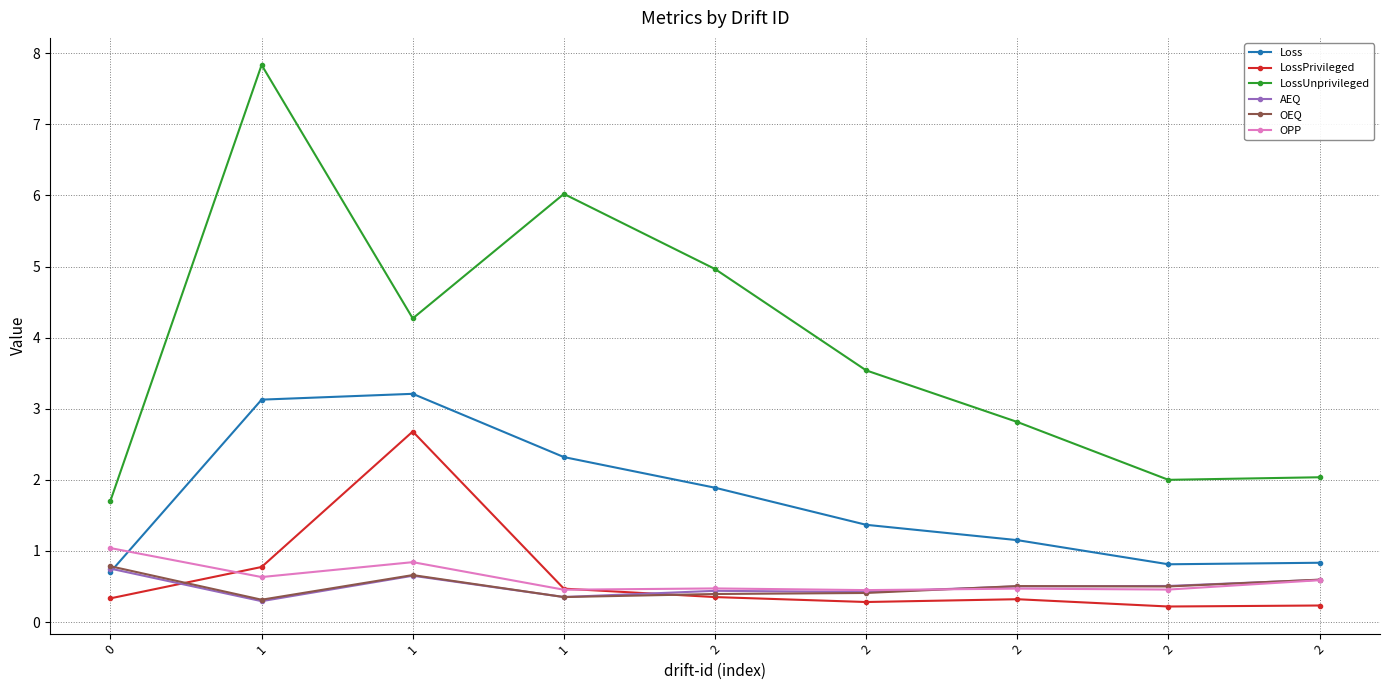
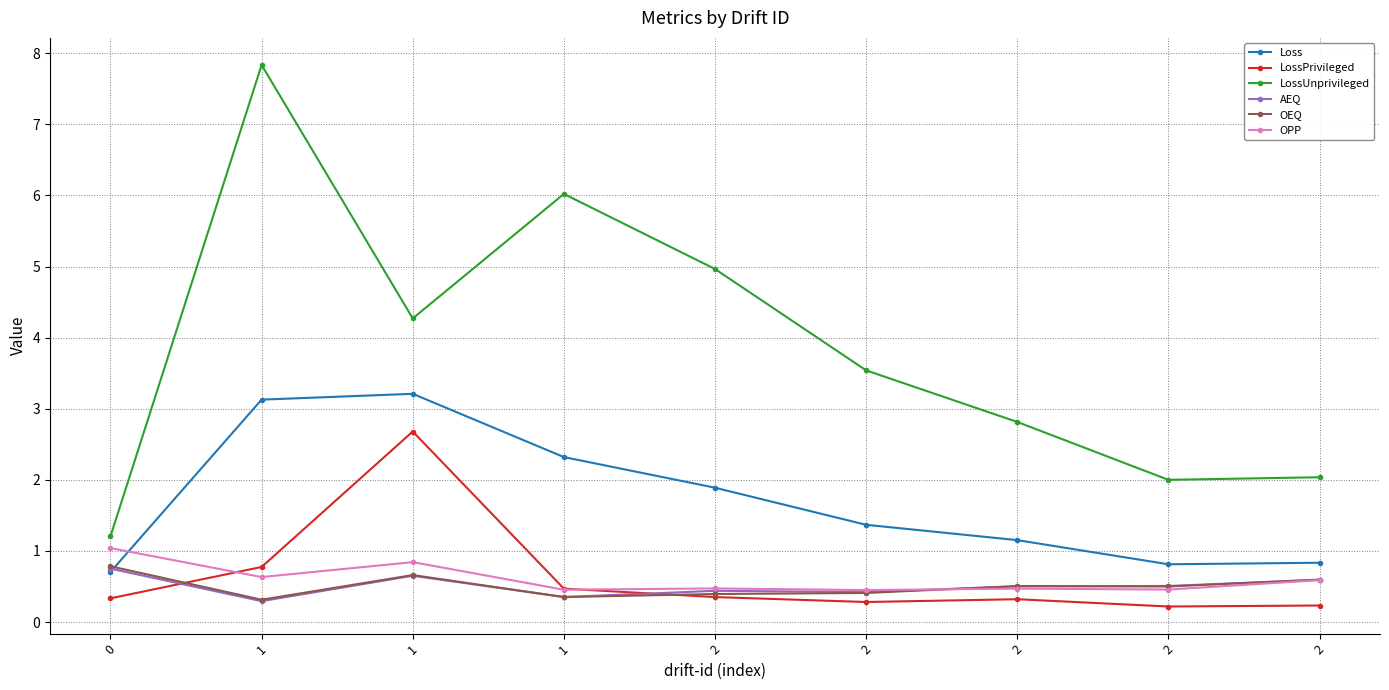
  {
    "Loss": {
      "0": 0.7
    },
    "LossPrivileged": {
      "0": 0.3
    },
    "LossUnprivileged": {
-     "0": 1.7
+     "0": 1.2
    },
    "OPP": {
      "0": 1.0
    }
  }
